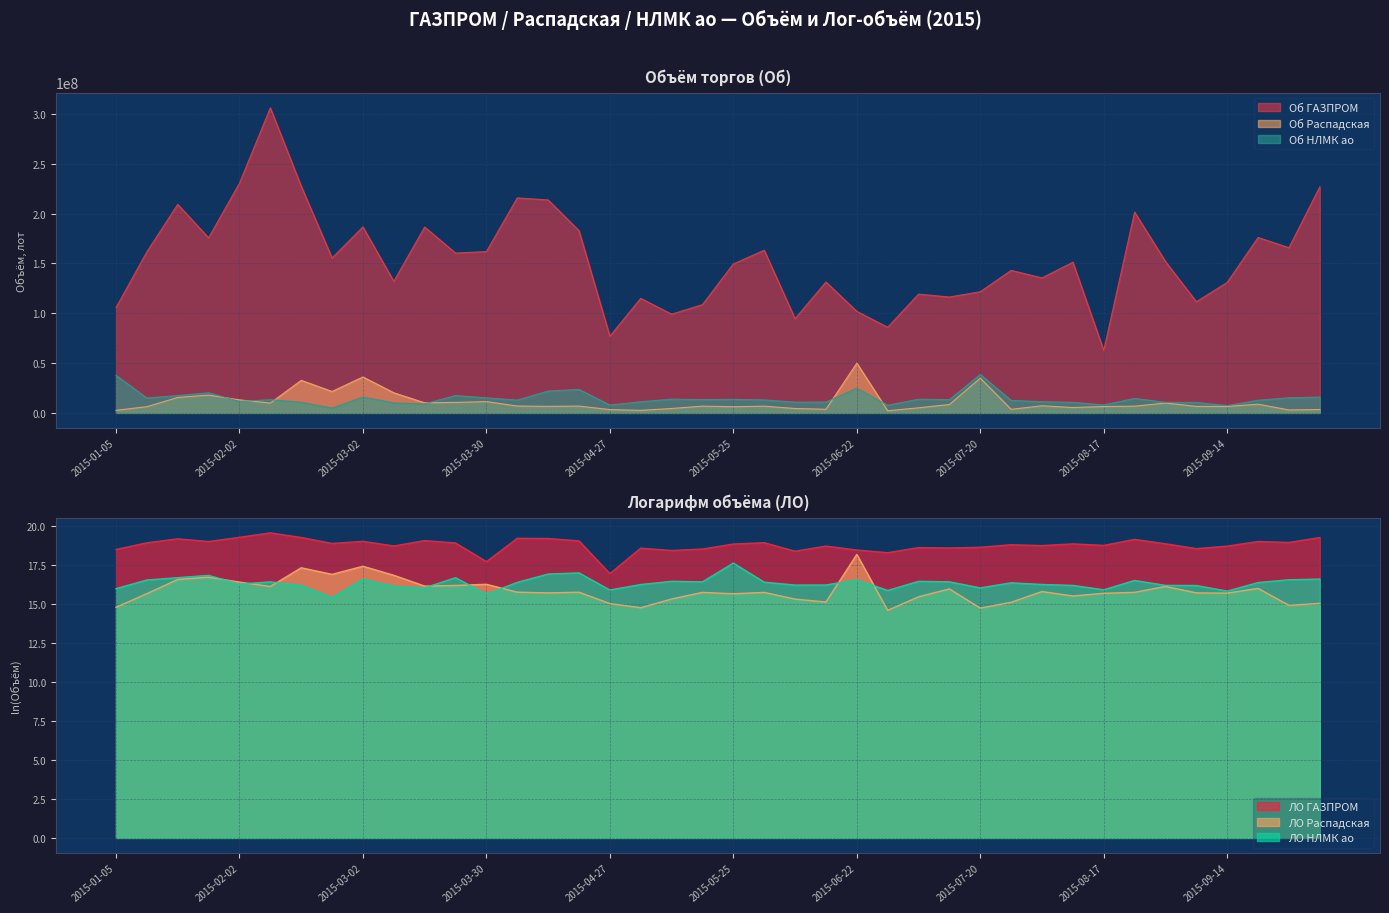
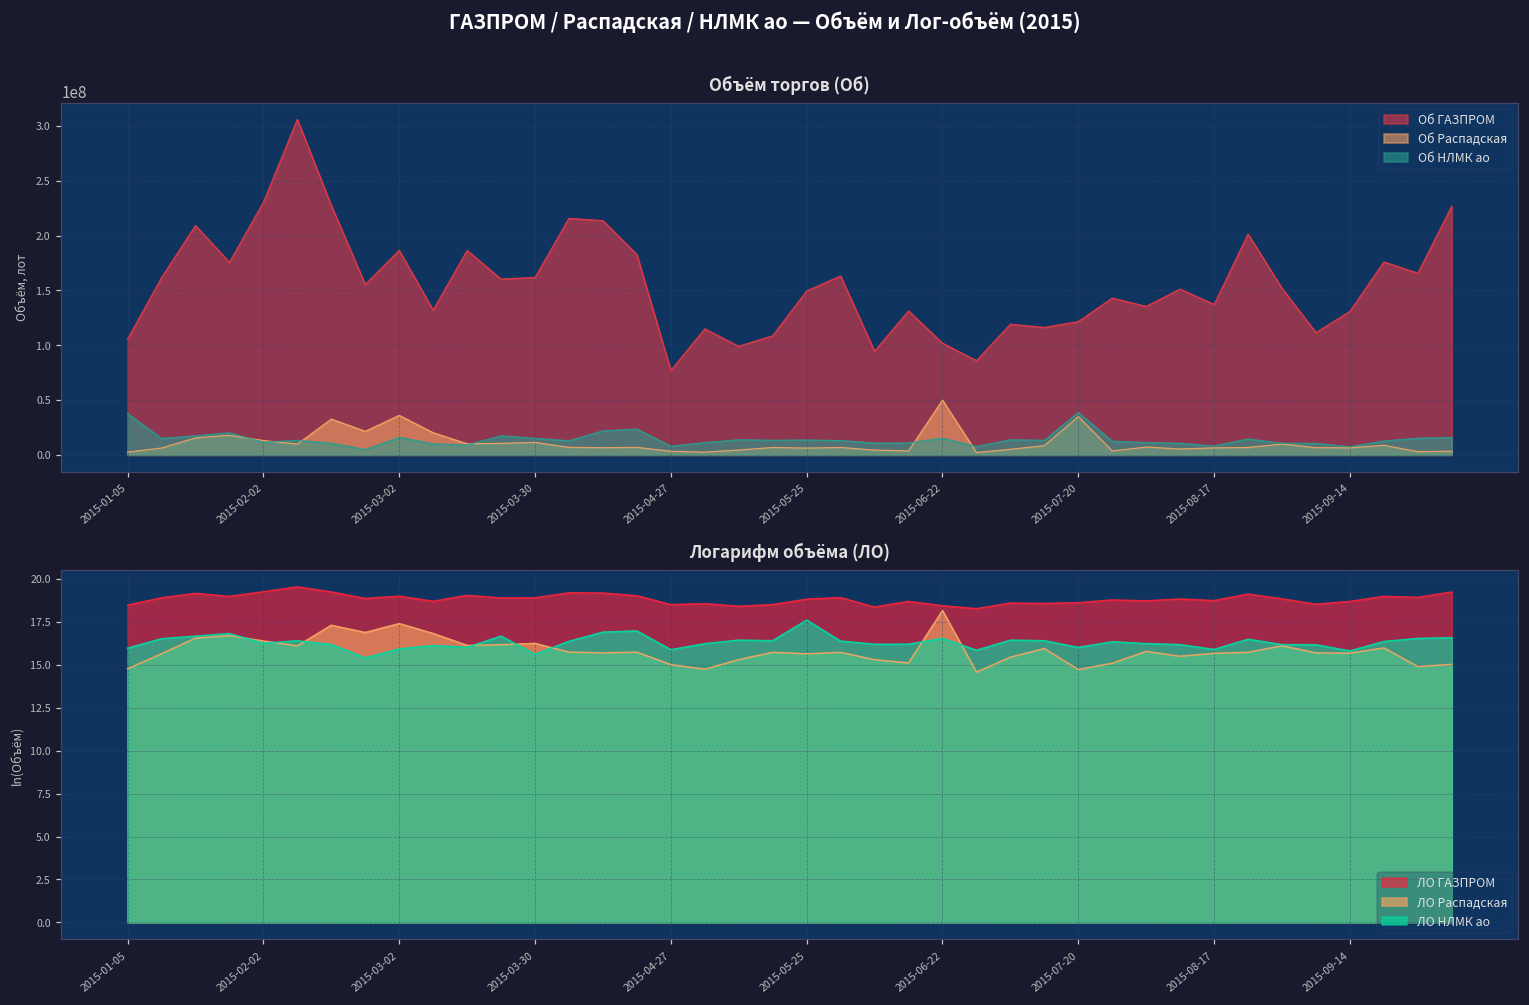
  {
    "Объём торгов (Об)": {
      "Об ГАЗПРОМ": {
        "2015-01-05": 110000000,
        "2015-02-02": 230000000,
        "2015-03-02": 190000000,
        "2015-03-30": 160000000,
        "2015-04-27": 80000000,
        "2015-05-25": 150000000,
        "2015-06-22": 100000000,
        "2015-07-20": 120000000,
-       "2015-08-17": 60000000,
+       "2015-08-17": 140000000,
        "2015-09-14": 130000000
      },
      "Об Распадская": {
        "2015-01-05": 0,
        "2015-03-02": 40000000,
        "2015-03-30": 10000000,
        "2015-04-27": 0,
        "2015-05-25": 10000000,
        "2015-06-22": 50000000,
        "2015-07-20": 30000000
      },
      "Об НЛМК ао": {
        "2015-01-05": 40000000,
        "2015-03-02": 20000000,
        "2015-03-30": 20000000,
        "2015-04-27": 10000000,
        "2015-05-25": 10000000,
-       "2015-06-22": 25000000,
+       "2015-06-22": 15000000,
        "2015-07-20": 40000000
      }
    },
    "Логарифм объёма (ЛО)": {
      "ЛО ГАЗПРОМ": {
        "2015-01-05": 18.5,
        "2015-02-02": 19.3,
        "2015-03-02": 19.0,
-       "2015-03-30": 17.7,
-       "2015-04-27": 16.9,
+       "2015-03-30": 18.9,
+       "2015-04-27": 18.5,
        "2015-05-25": 18.8,
        "2015-06-22": 18.4,
        "2015-07-20": 18.6,
        "2015-08-17": 18.7,
        "2015-09-14": 18.7
      },
      "ЛО Распадская": {
        "2015-01-05": 14.8,
        "2015-03-02": 17.4,
        "2015-03-30": 16.2,
        "2015-04-27": 15.0,
        "2015-05-25": 15.6,
        "2015-06-22": 18.2,
        "2015-07-20": 14.7,
        "2015-08-17": 15.7
      },
      "ЛО НЛМК ао": {
        "2015-01-05": 16.0,
-       "2015-03-02": 16.6,
+       "2015-03-02": 15.9,
        "2015-03-30": 15.6,
        "2015-04-27": 15.9,
        "2015-05-25": 17.6,
        "2015-06-22": 16.5,
        "2015-07-20": 16.0,
        "2015-08-17": 15.9
      }
    }
  }
